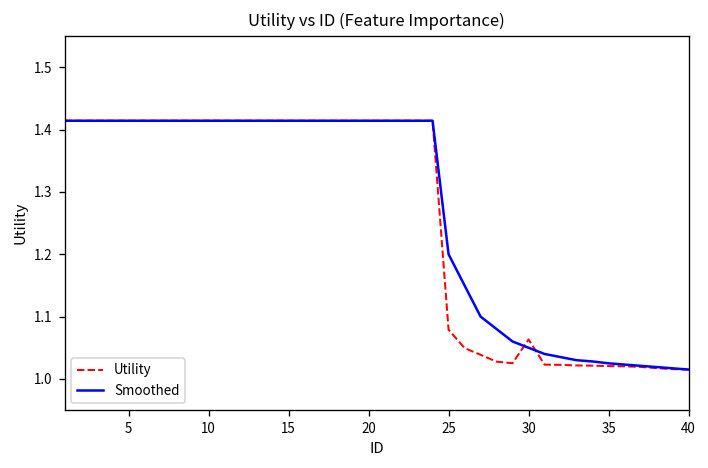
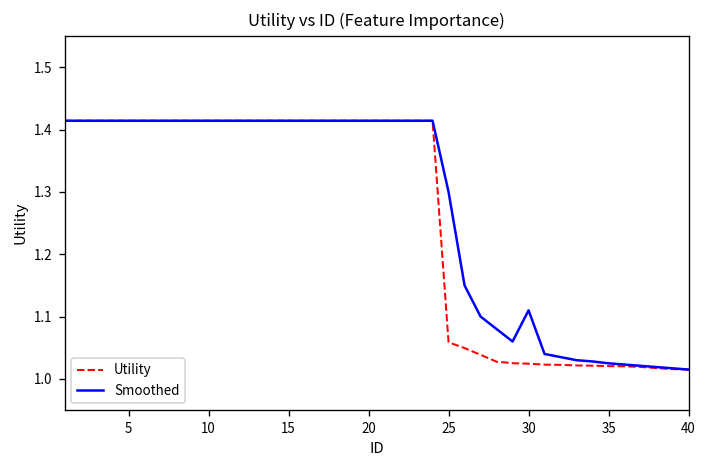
  {
    "Utility": {
-     "25": 1.08,
-     "30": 1.06
+     "25": 1.06,
+     "30": 1.02
    },
    "Smoothed": {
-     "25": 1.2,
-     "30": 1.05
+     "25": 1.3,
+     "30": 1.11
    }
  }
